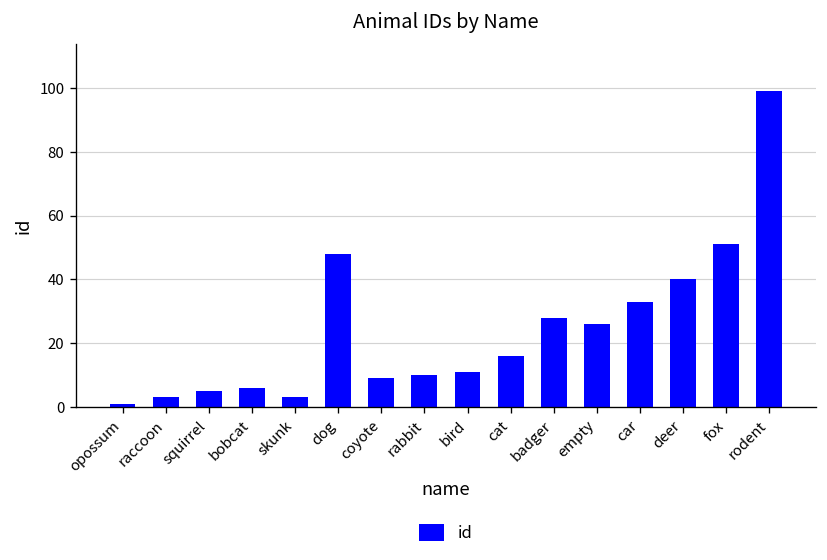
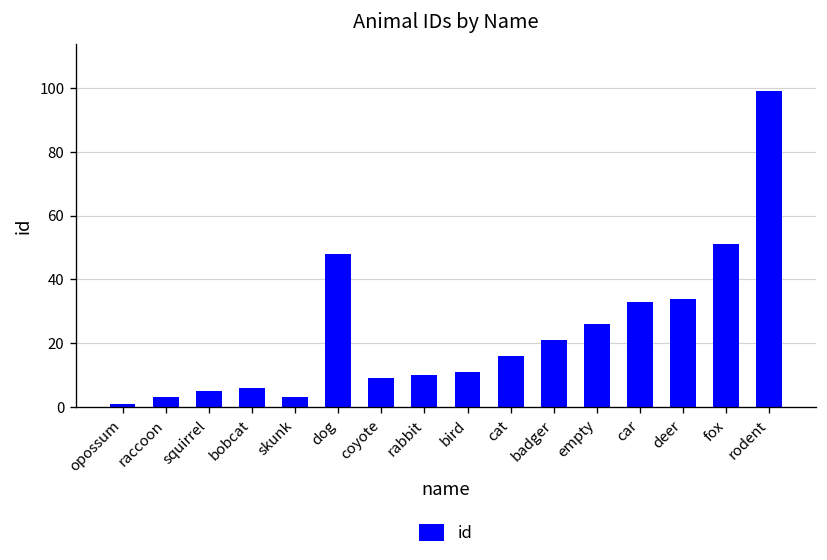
  {
    "opossum": 1,
    "raccoon": 3,
    "squirrel": 5,
    "bobcat": 6,
    "skunk": 3,
    "dog": 48,
    "coyote": 9,
    "rabbit": 10,
    "bird": 11,
    "cat": 16,
-   "badger": 28,
+   "badger": 21,
    "empty": 26,
    "car": 33,
-   "deer": 40,
+   "deer": 34,
    "fox": 51,
    "rodent": 99
  }
